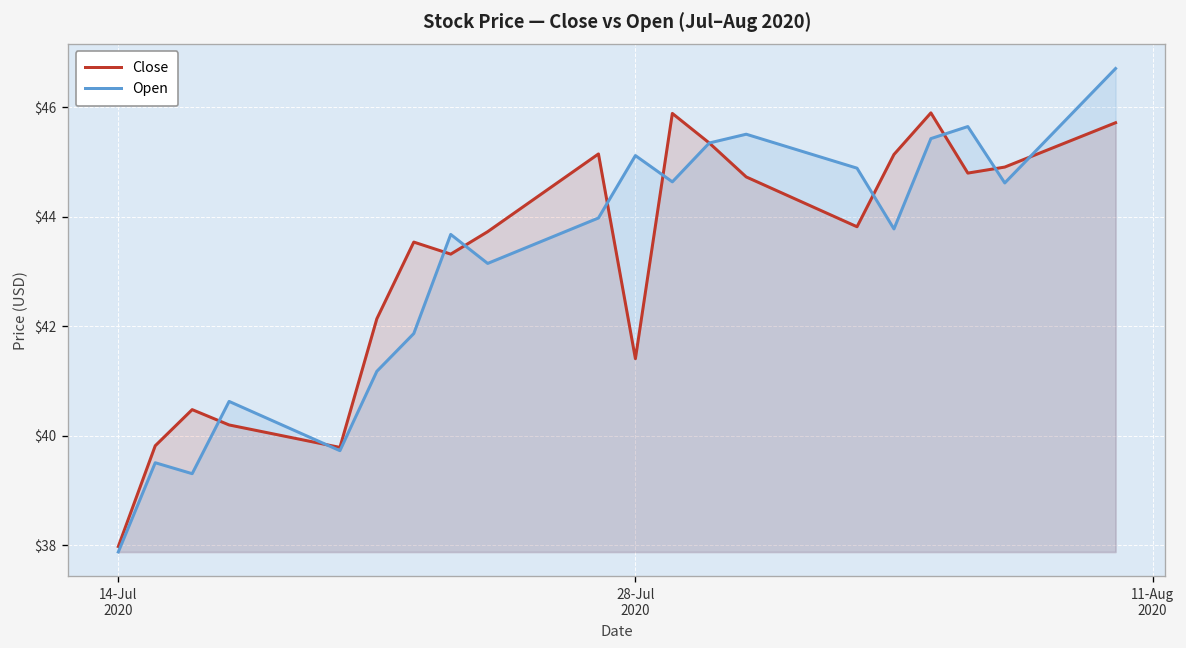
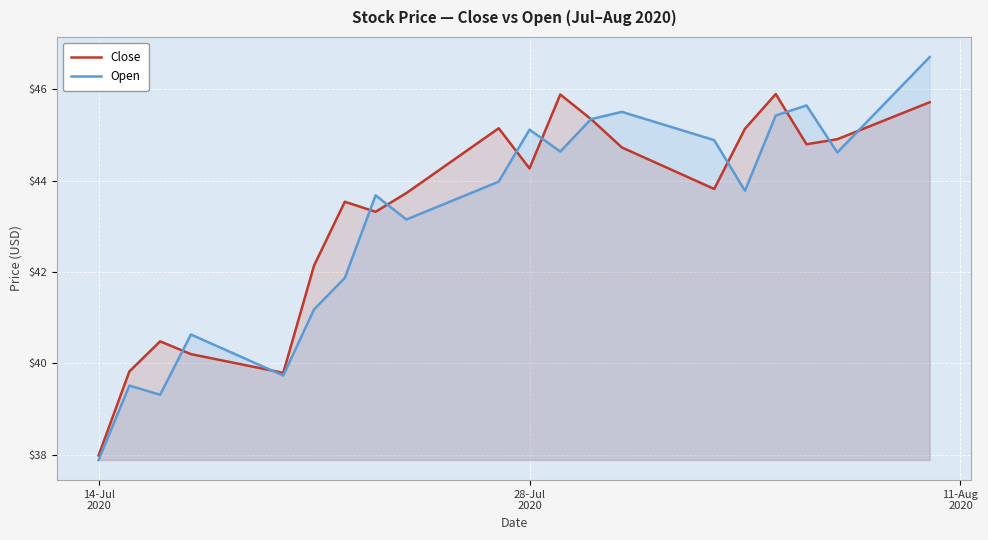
  {
    "Close": {
      "14-Jul 2020": "$38.0",
-     "28-Jul 2020": "$41.4"
+     "28-Jul 2020": "$44.3"
    },
    "Open": {
      "14-Jul 2020": "$37.9",
      "28-Jul 2020": "$45.1"
    }
  }
